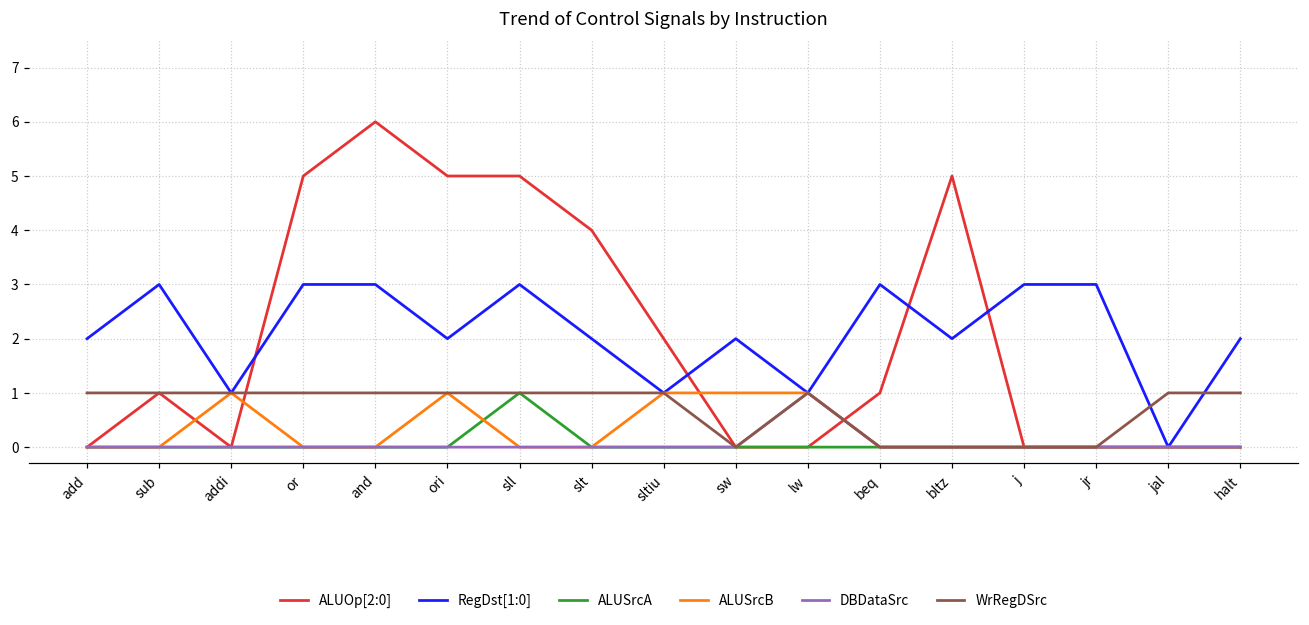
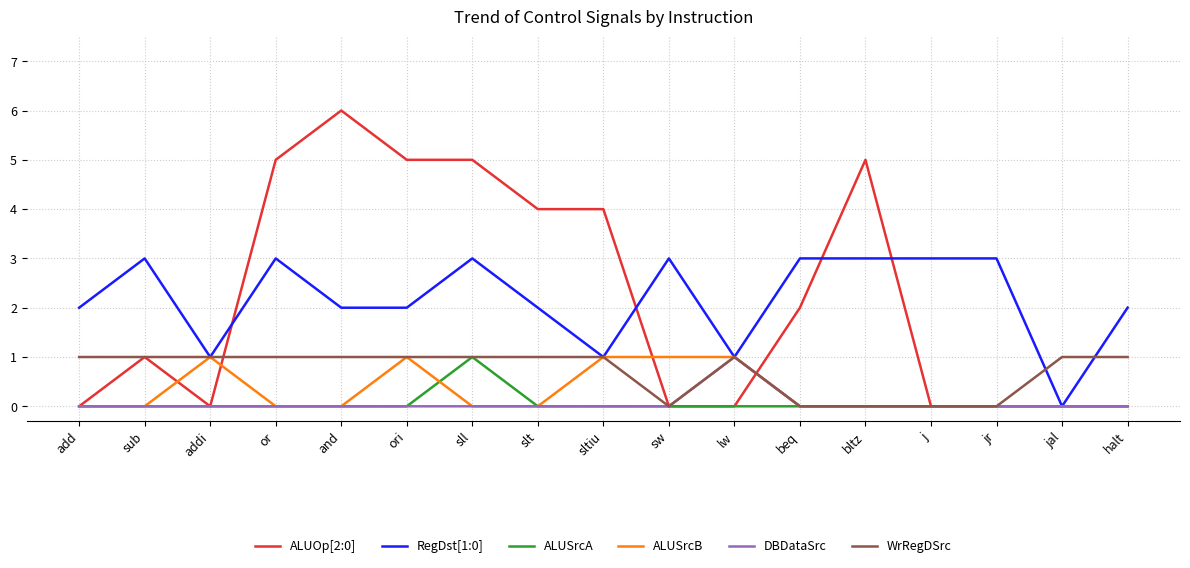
  {
    "ALUOp[2:0]": {
      "or": 5,
      "and": 6,
      "ori": 5,
      "sll": 5,
      "slt": 4,
-     "sltiu": 2,
-     "beq": 1,
+     "sltiu": 4,
+     "beq": 2,
      "bltz": 5
    },
    "RegDst[1:0]": {
      "add": 2,
      "sub": 3,
      "or": 3,
-     "and": 3,
+     "and": 2,
      "ori": 2,
      "sll": 3,
      "slt": 2,
-     "sw": 2,
+     "sw": 3,
      "beq": 3,
-     "bltz": 2,
+     "bltz": 3,
      "j": 3,
      "jr": 3,
      "halt": 2
    },
    "ALUSrcB": {
      "sw": 1
    },
    "WrRegDSrc": {
      "add": 1,
      "or": 1,
      "and": 1,
      "slt": 1,
      "jal": 1,
      "halt": 1
    }
  }
